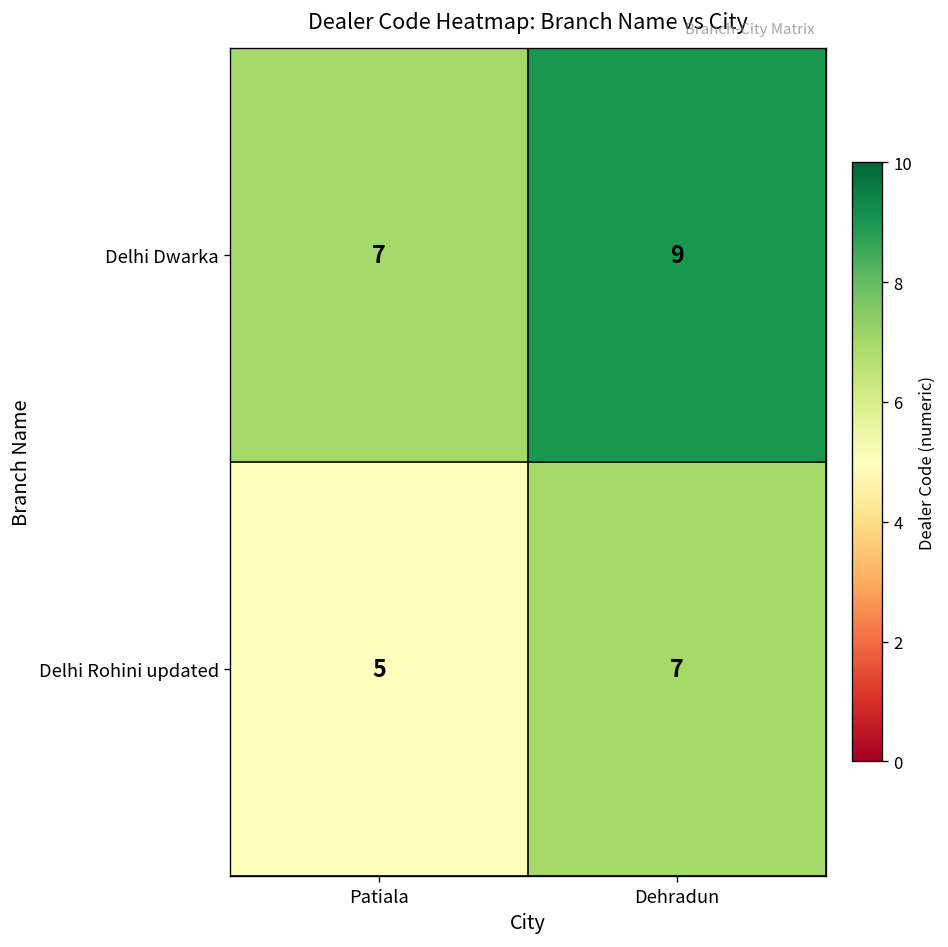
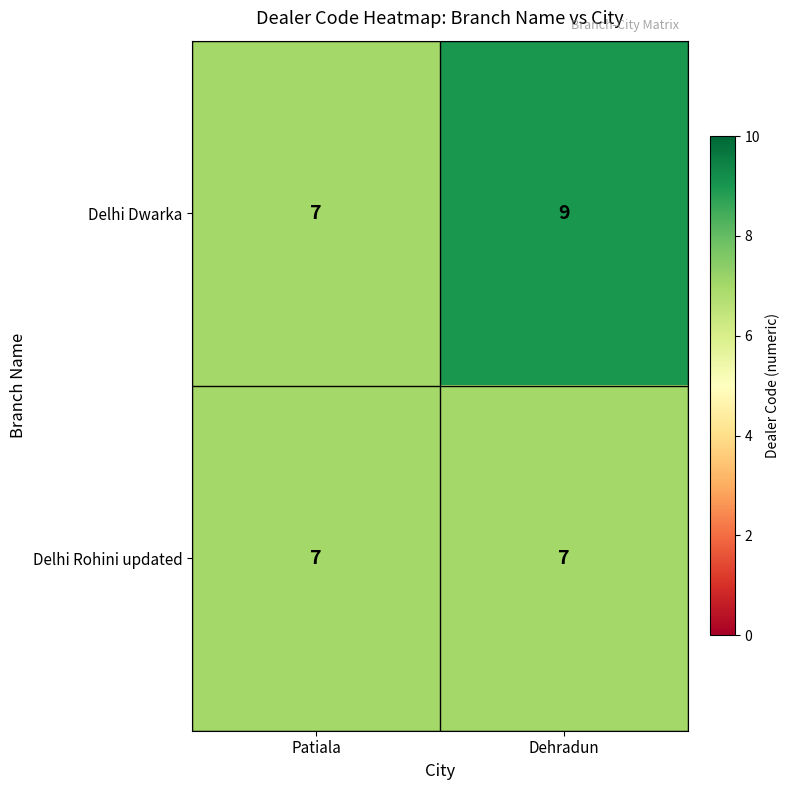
  {
    "Delhi Dwarka": {
      "Patiala": 7,
      "Dehradun": 9
    },
    "Delhi Rohini updated": {
-     "Patiala": 5,
+     "Patiala": 7,
      "Dehradun": 7
    }
  }
